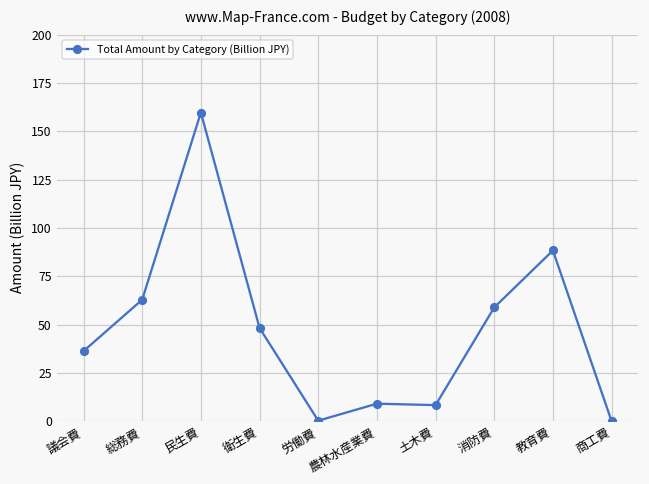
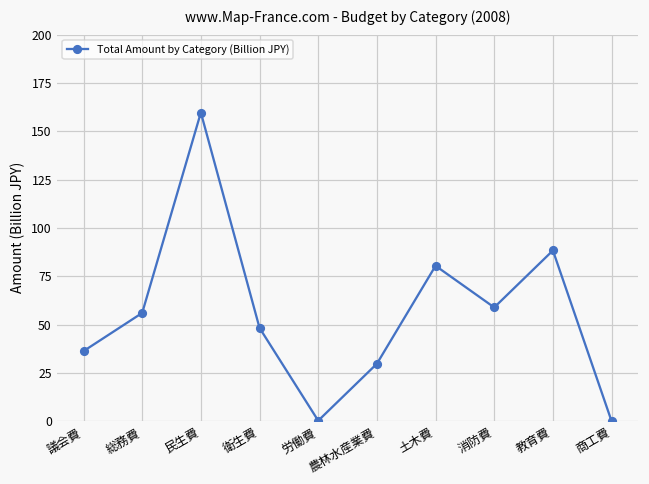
  {
    "議会費": 36,
-   "総務費": 63,
+   "総務費": 56,
    "民生費": 160,
    "衛生費": 48,
    "労働費": 0,
-   "農林水産業費": 9,
-   "土木費": 8,
+   "農林水産業費": 30,
+   "土木費": 80,
    "消防費": 59,
    "教育費": 88,
    "商工費": 0
  }
